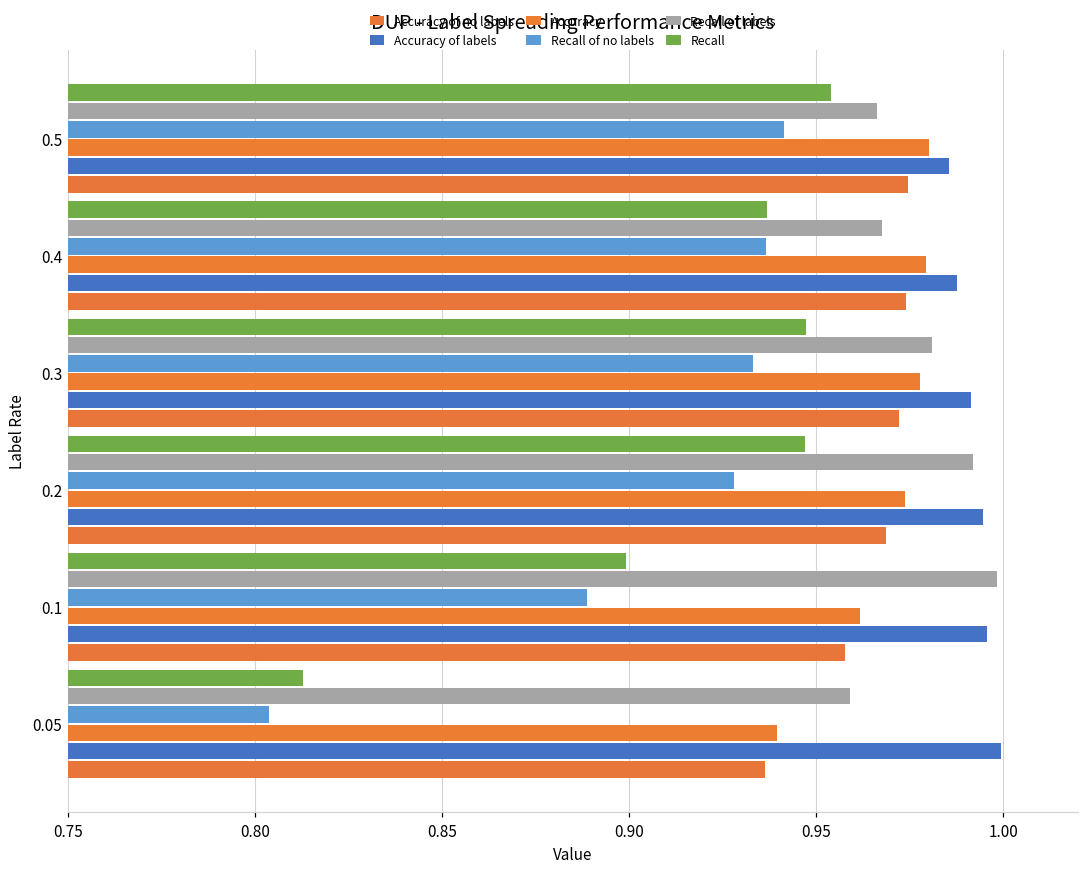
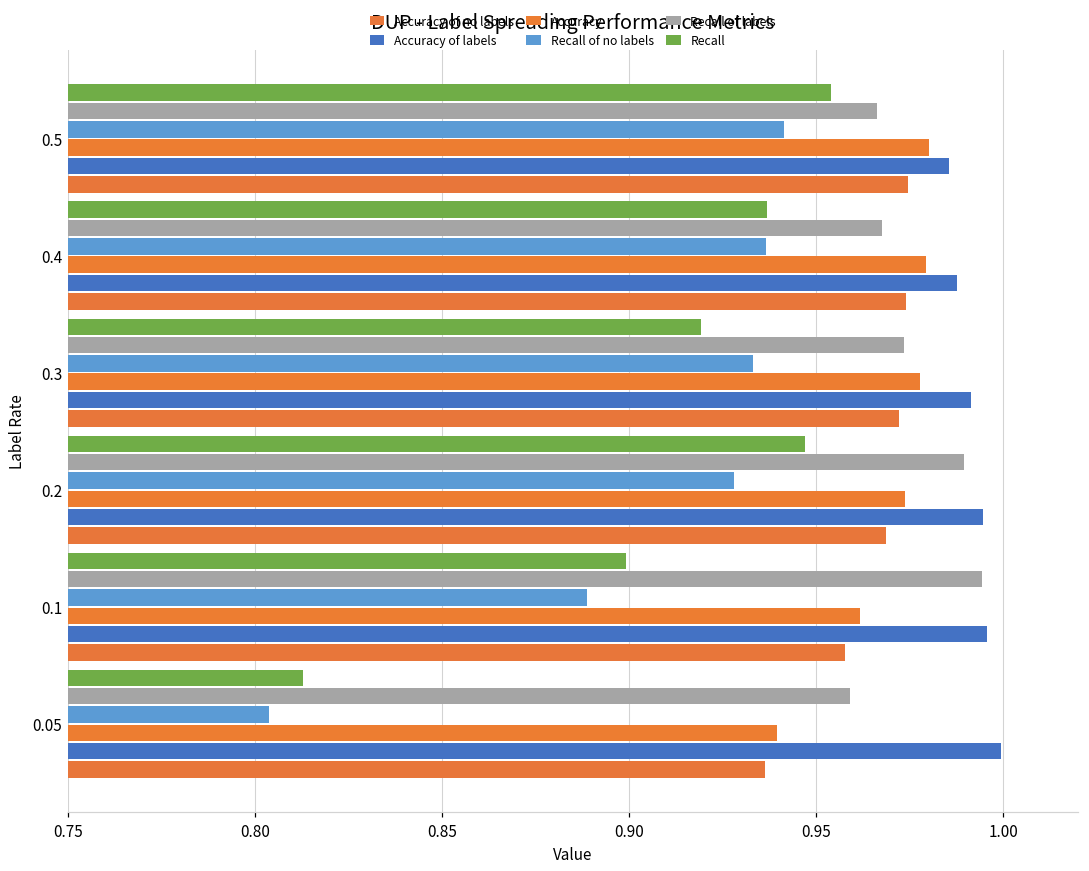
  {
    "Recall of labels": {
      "0.5": 0.966,
      "0.4": 0.968,
-     "0.3": 0.981,
-     "0.2": 0.992,
-     "0.1": 0.998,
+     "0.3": 0.973,
+     "0.2": 0.990,
+     "0.1": 0.994,
      "0.05": 0.959
    },
    "Recall": {
      "0.5": 0.954,
      "0.4": 0.937,
-     "0.3": 0.947,
+     "0.3": 0.919,
      "0.2": 0.947,
      "0.1": 0.899,
      "0.05": 0.813
    }
  }
